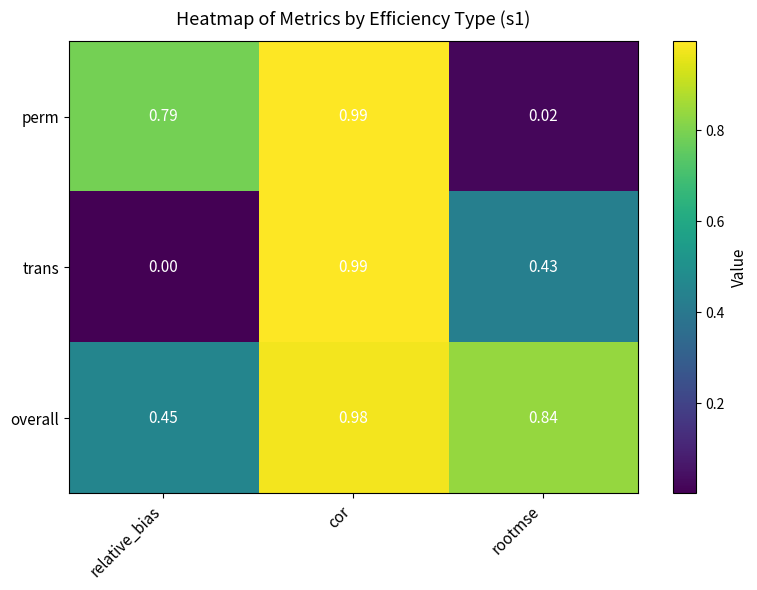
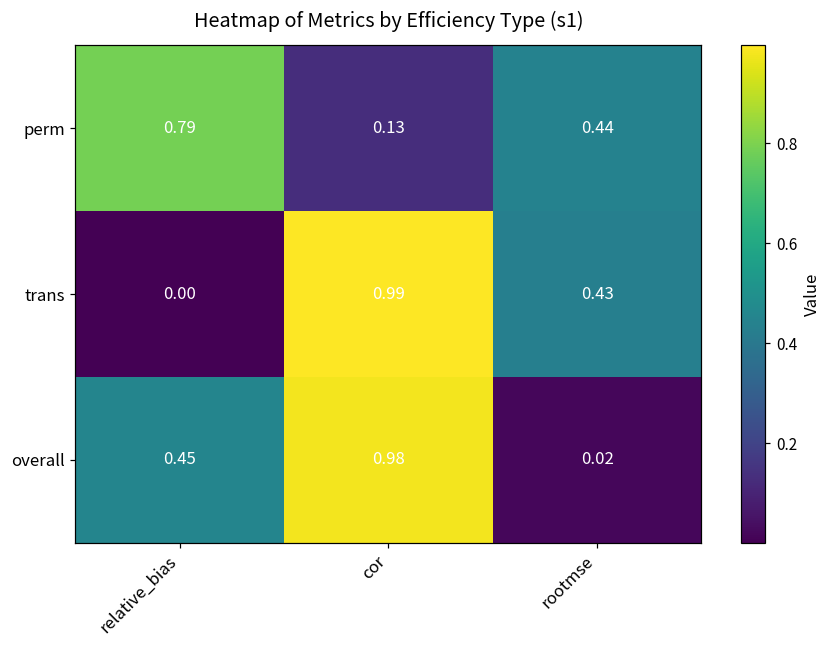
  {
    "perm": {
      "relative_bias": 0.79,
-     "cor": 0.99,
-     "rootmse": 0.02
+     "cor": 0.13,
+     "rootmse": 0.44
    },
    "trans": {
      "relative_bias": 0.00,
      "cor": 0.99,
      "rootmse": 0.43
    },
    "overall": {
      "relative_bias": 0.45,
      "cor": 0.98,
-     "rootmse": 0.84
+     "rootmse": 0.02
    }
  }
